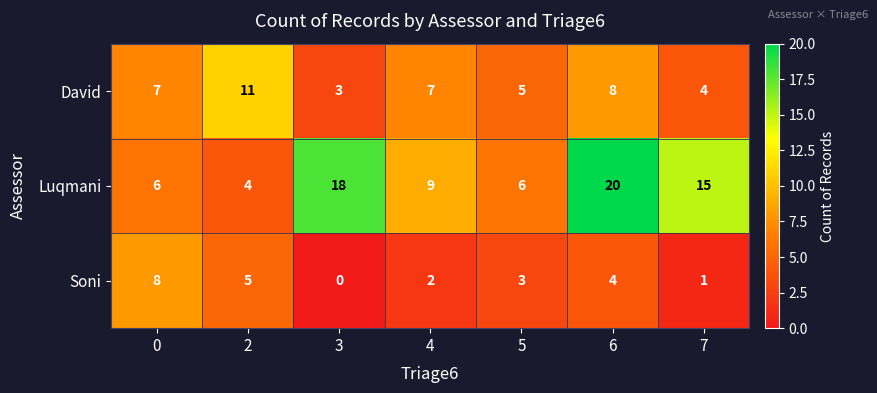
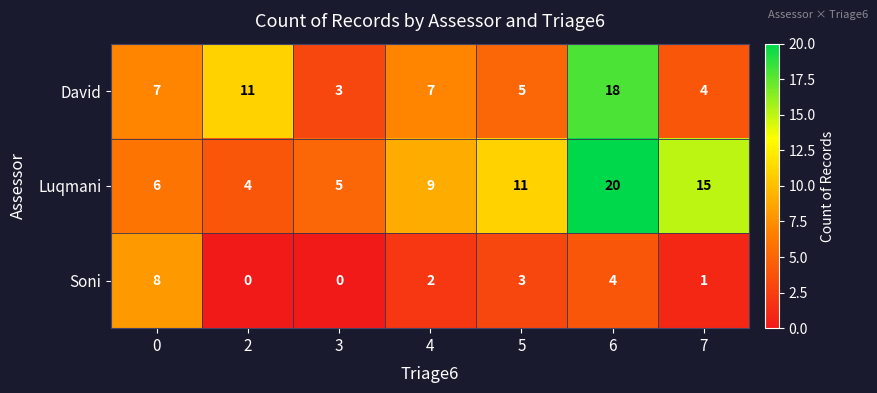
  {
    "David": {
      "0": 7,
      "2": 11,
      "3": 3,
      "4": 7,
      "5": 5,
-     "6": 8,
+     "6": 18,
      "7": 4
    },
    "Luqmani": {
      "0": 6,
      "2": 4,
-     "3": 18,
+     "3": 5,
      "4": 9,
-     "5": 6,
+     "5": 11,
      "6": 20,
      "7": 15
    },
    "Soni": {
      "0": 8,
-     "2": 5,
+     "2": 0,
      "3": 0,
      "4": 2,
      "5": 3,
      "6": 4,
      "7": 1
    }
  }
